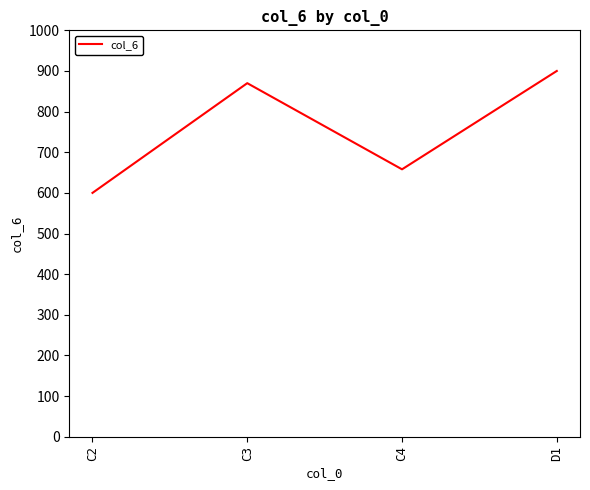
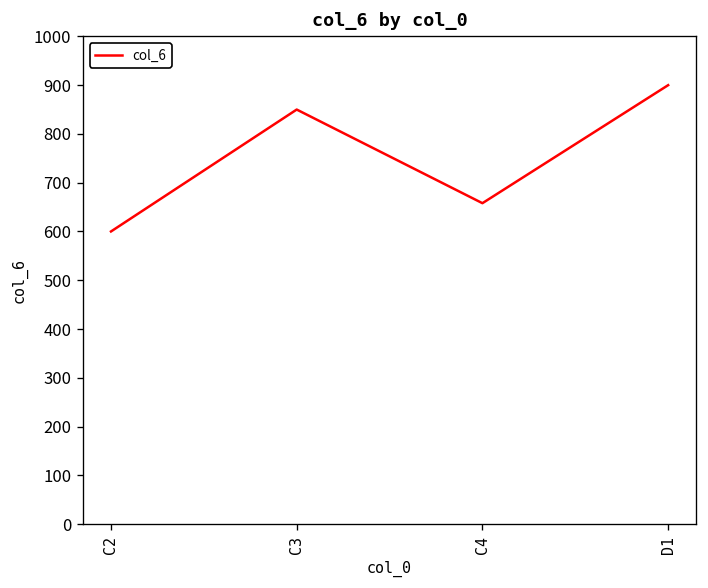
  {
    "C2": 600,
-   "C3": 870,
+   "C3": 850,
    "C4": 660,
    "D1": 900
  }
